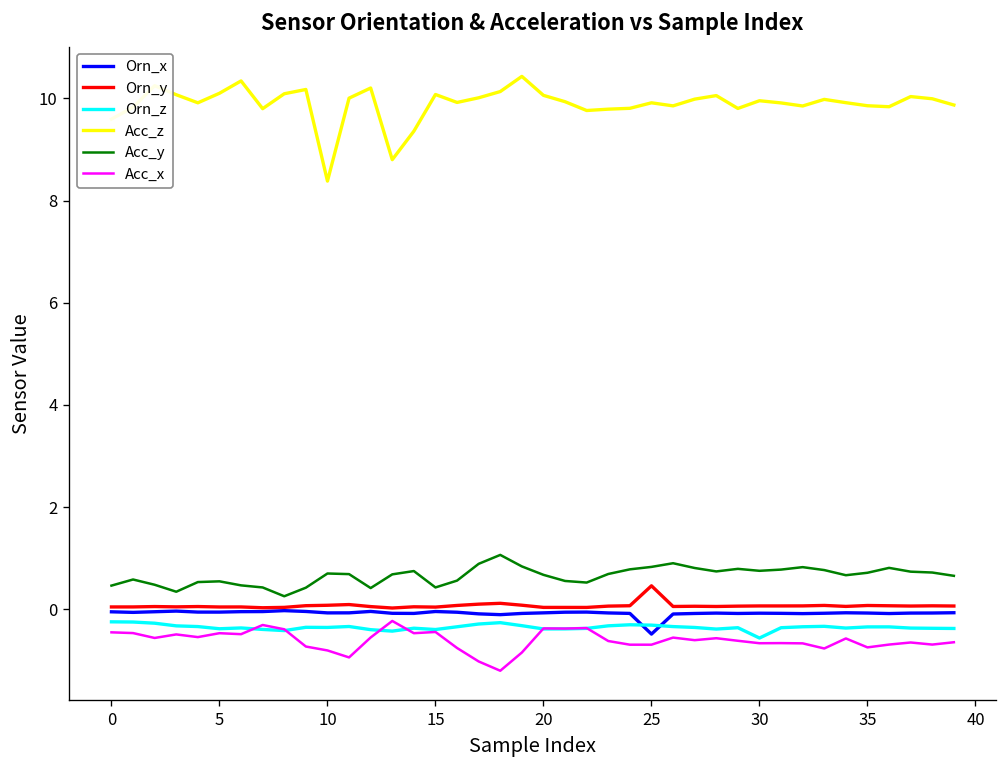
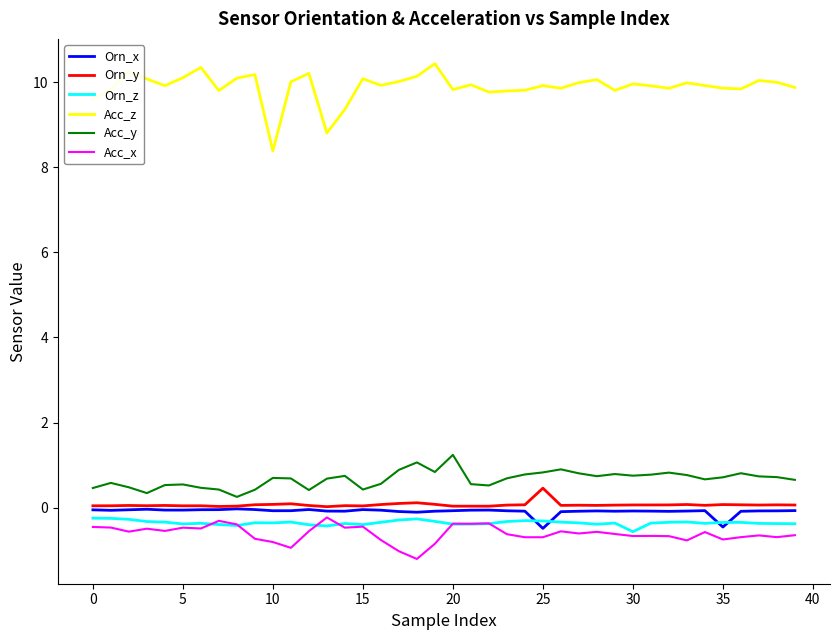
  {
    "Orn_x": {
      "0": 0.0,
      "5": -0.1,
      "10": -0.1,
      "15": 0.0,
      "20": -0.1,
      "25": -0.5,
      "30": -0.1,
-     "35": -0.1
+     "35": -0.5
    },
    "Orn_y": {
      "0": 0.0,
      "5": 0.0,
      "10": 0.1,
      "15": 0.0,
      "20": 0.0,
      "25": 0.5,
      "30": 0.1,
      "35": 0.1
    },
    "Orn_z": {
      "0": -0.2,
      "5": -0.4,
      "10": -0.4,
      "25": -0.3,
      "30": -0.6,
      "35": -0.3
    },
    "Acc_z": {
      "5": 10.1,
      "10": 8.4,
      "15": 10.1,
-     "20": 10.1,
+     "20": 9.8,
      "25": 9.9,
      "30": 10.0,
      "35": 9.9
    },
    "Acc_y": {
      "0": 0.5,
      "5": 0.5,
      "10": 0.7,
      "15": 0.4,
-     "20": 0.7,
+     "20": 1.2,
      "25": 0.8,
      "30": 0.8,
      "35": 0.7
    },
    "Acc_x": {
      "0": -0.5,
      "5": -0.5,
      "10": -0.8,
      "25": -0.7,
      "30": -0.7,
      "35": -0.7
    }
  }
